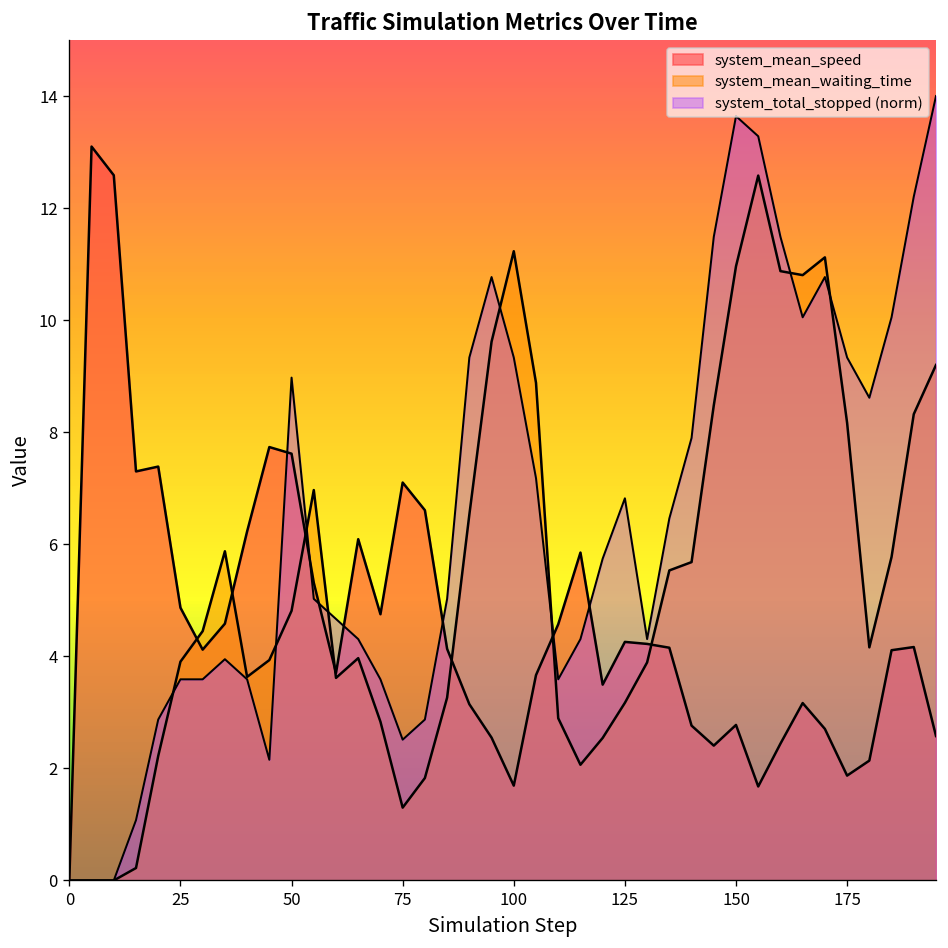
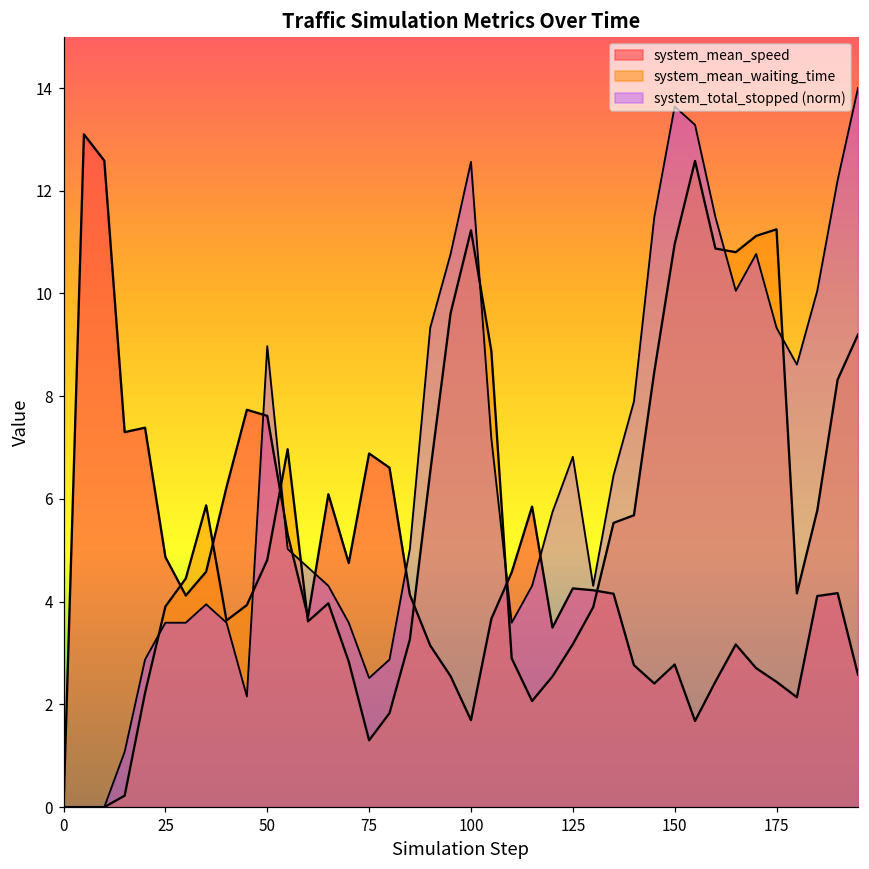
  {
    "system_mean_speed": {
      "25": 4.9,
      "50": 7.6,
-     "75": 7.1,
+     "75": 6.9,
      "100": 1.7,
      "125": 4.3,
      "150": 2.8,
-     "175": 1.9
+     "175": 2.4
    },
    "system_mean_waiting_time": {
      "25": 3.9,
      "50": 4.8,
      "75": 1.3,
      "100": 11.2,
      "125": 3.2,
      "150": 11.0,
-     "175": 8.2
+     "175": 11.2
    },
    "system_total_stopped (norm)": {
      "25": 3.6,
      "50": 9.0,
      "75": 2.5,
-     "100": 9.3,
+     "100": 12.6,
      "125": 6.8,
      "175": 9.3
    }
  }
